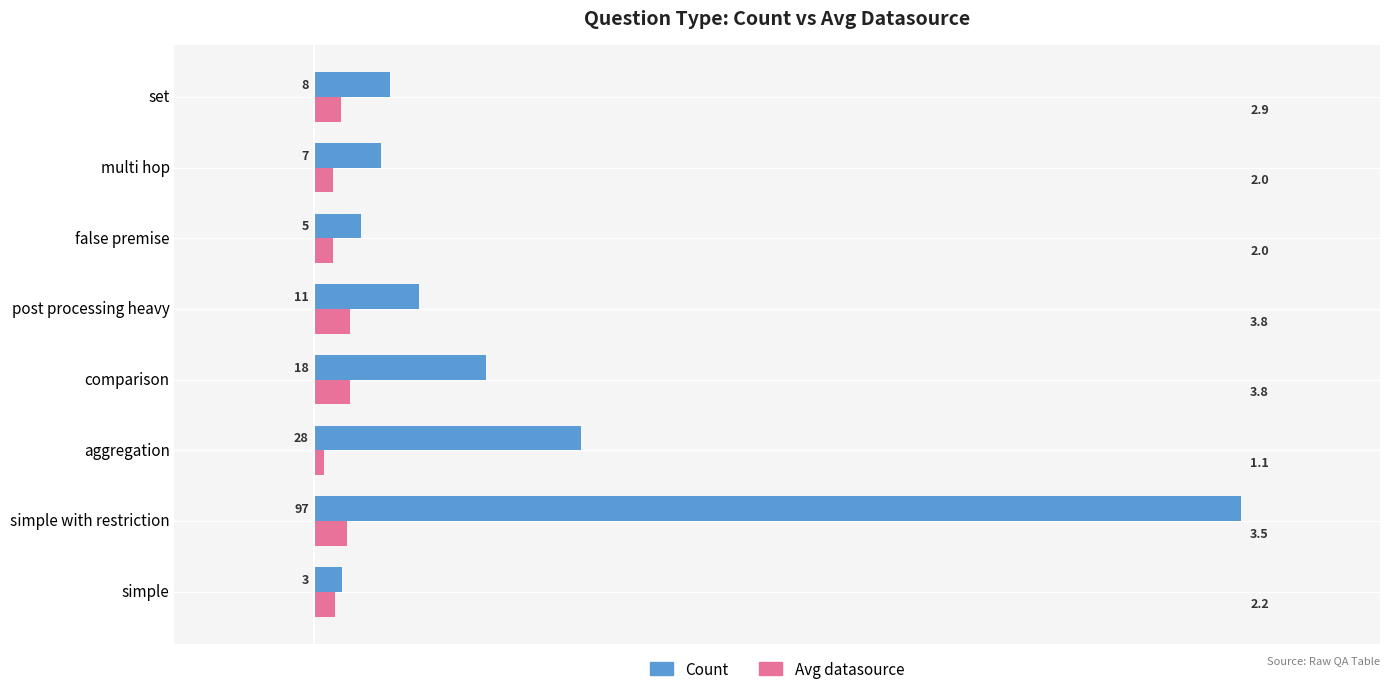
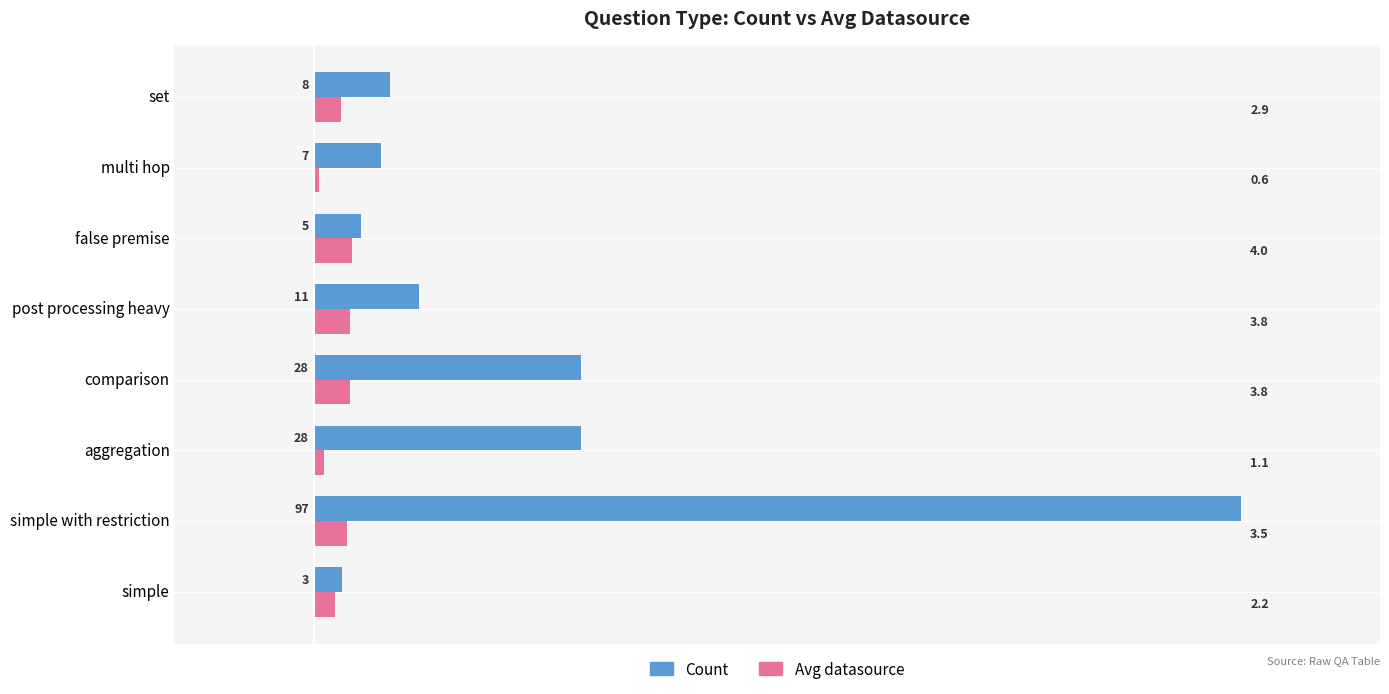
  {
    "Count": {
-     "comparison": 18
+     "comparison": 28
    },
    "Avg datasource": {
-     "multi hop": 2.0,
-     "false premise": 2.0
+     "multi hop": 0.6,
+     "false premise": 4.0
    }
  }
